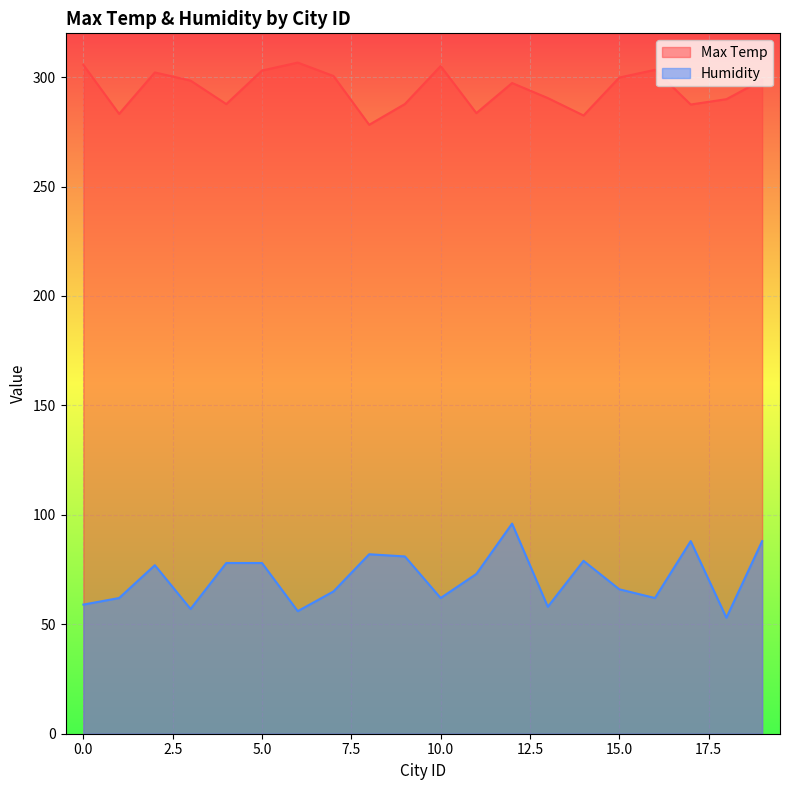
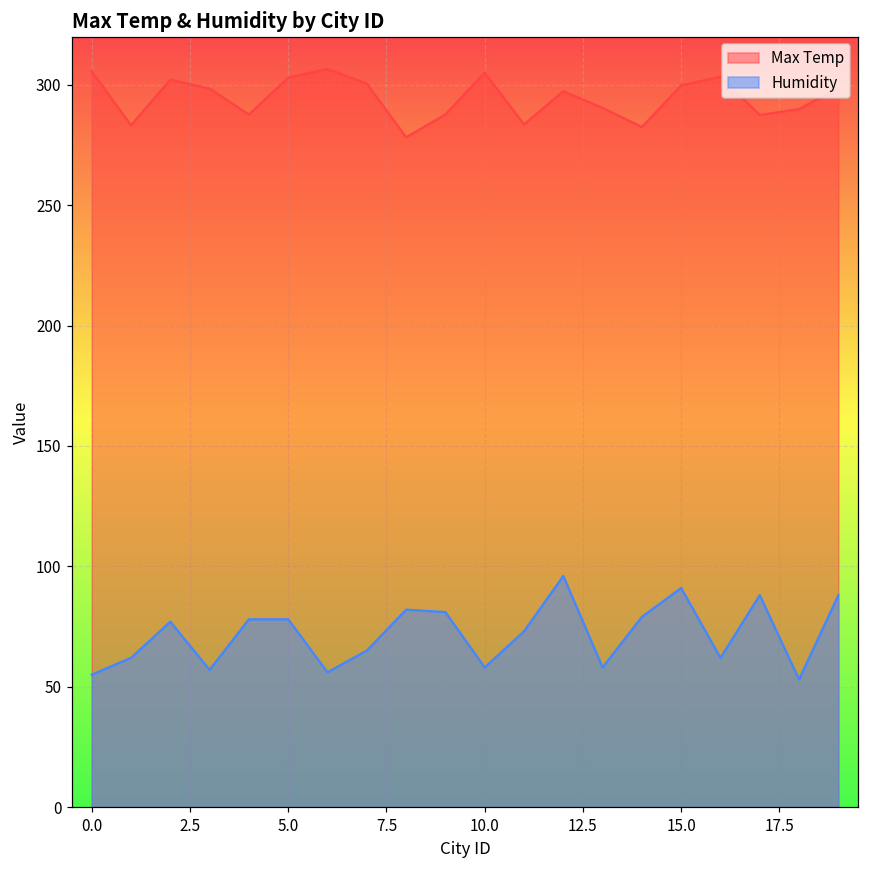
  {
    "Max Temp": {
      "0.0": 306,
      "5.0": 303,
      "10.0": 305,
      "15.0": 300
    },
    "Humidity": {
-     "0.0": 59,
+     "0.0": 55,
      "5.0": 78,
-     "10.0": 62,
-     "15.0": 66
+     "10.0": 58,
+     "15.0": 91
    }
  }
